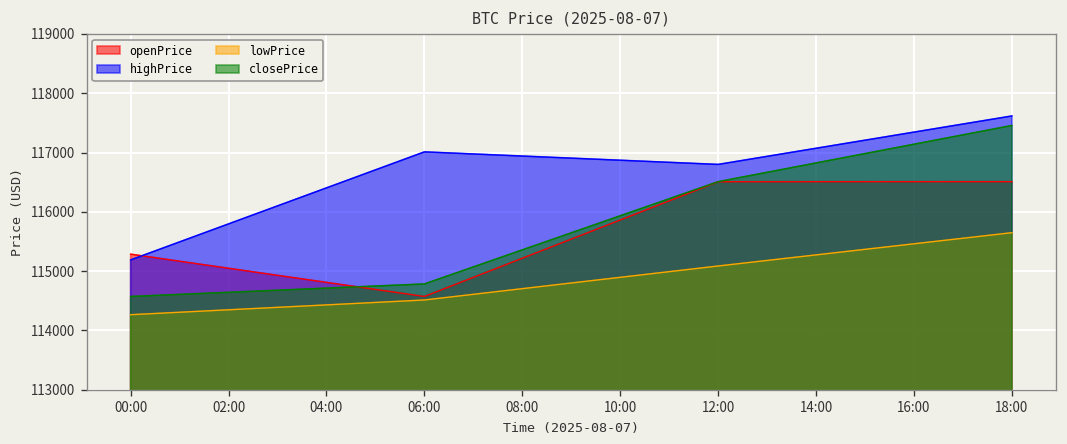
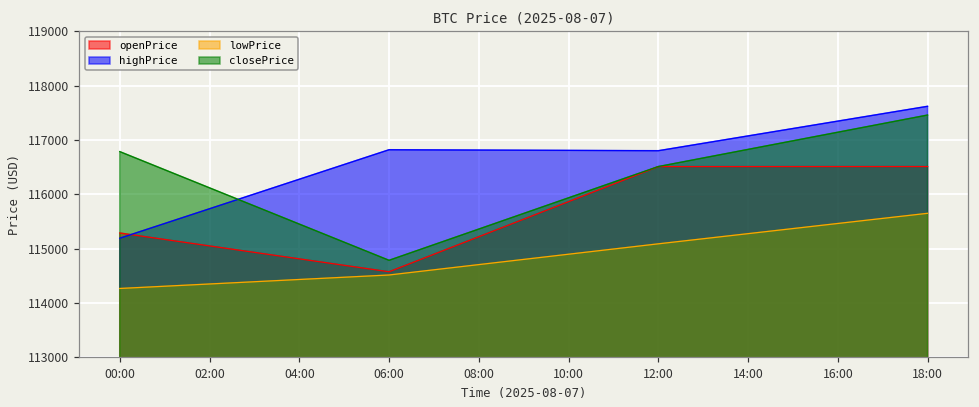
  {
    "openPrice": {
      "00:00": 115300,
      "06:00": 114600,
      "18:00": 116500
    },
    "highPrice": {
      "00:00": 115200,
-     "06:00": 117000,
+     "06:00": 116800,
      "12:00": 116800,
      "18:00": 117600
    },
    "lowPrice": {
      "00:00": 114300,
      "06:00": 114500,
      "12:00": 115100,
      "18:00": 115600
    },
    "closePrice": {
-     "00:00": 114600,
+     "00:00": 116800,
      "06:00": 114800,
      "18:00": 117500
    }
  }
